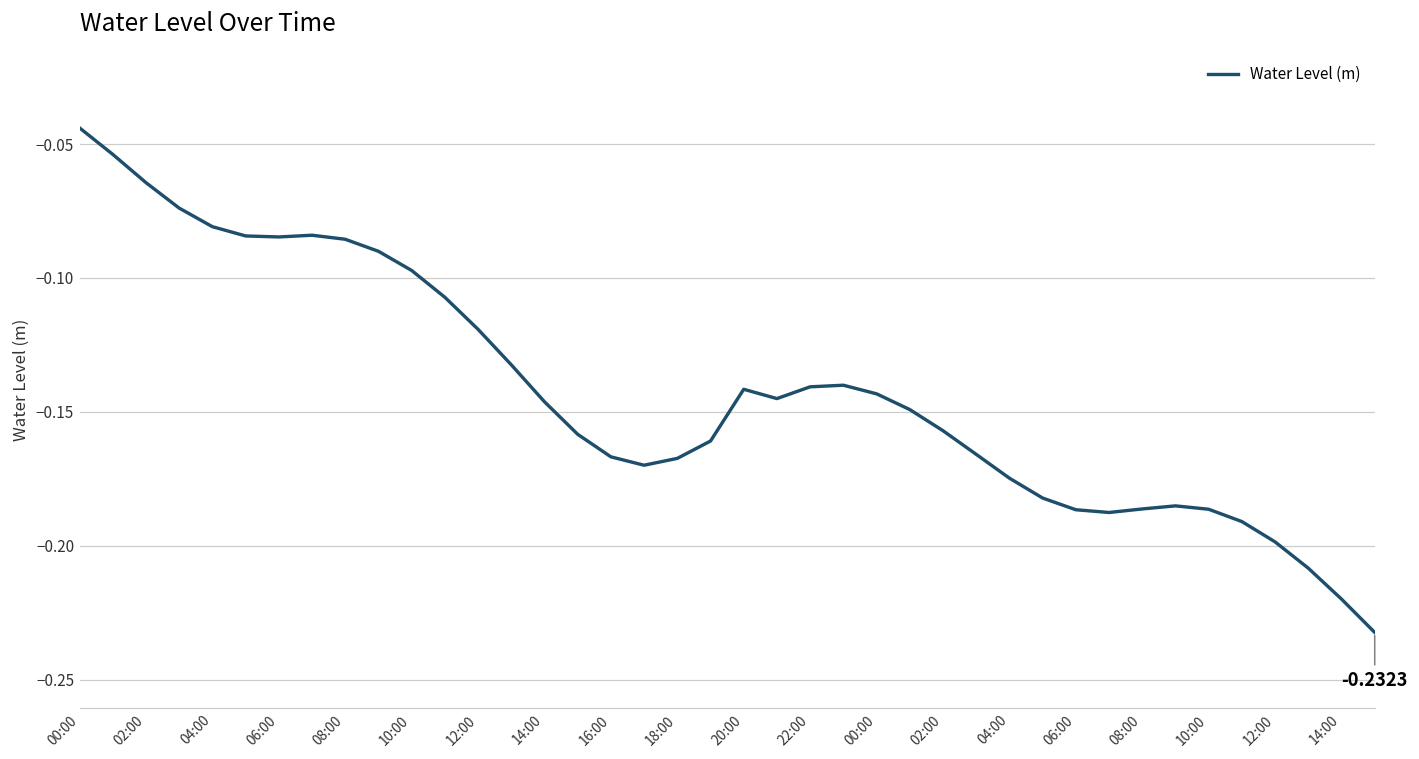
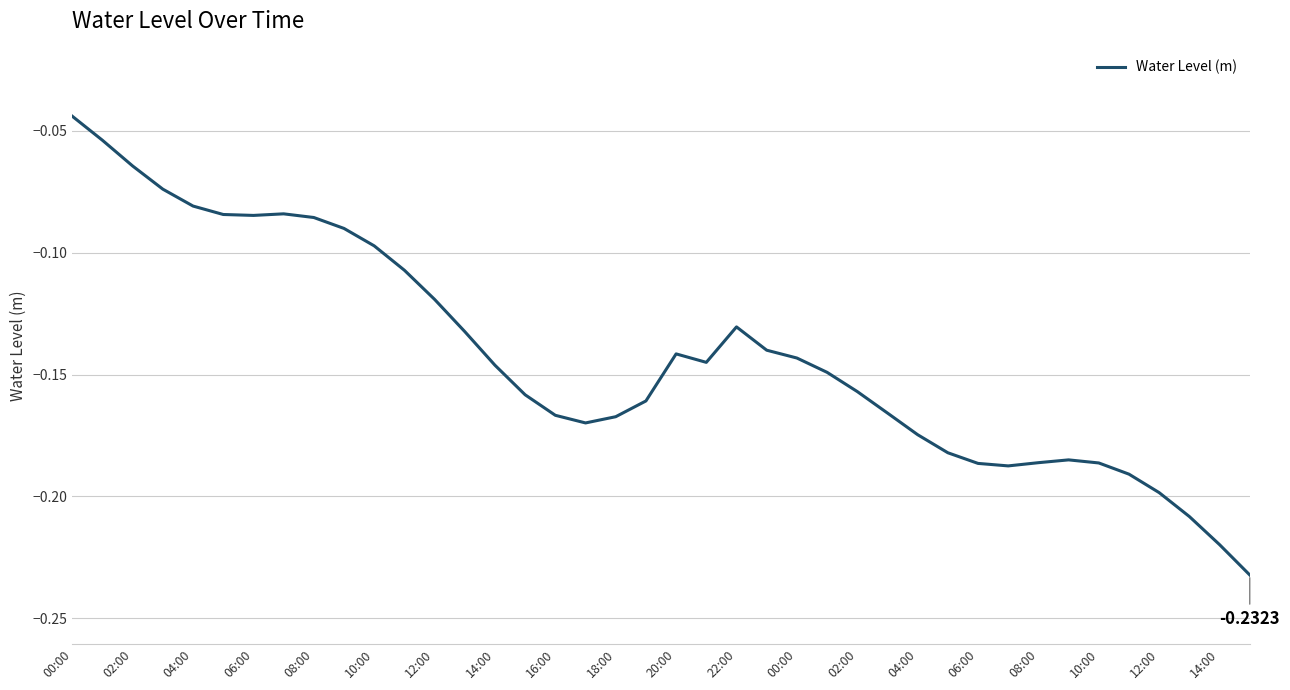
  {
    "16:00": -0.167,
    "18:00": -0.167,
    "20:00": -0.142,
-   "22:00": -0.141
+   "22:00": -0.130
  }
